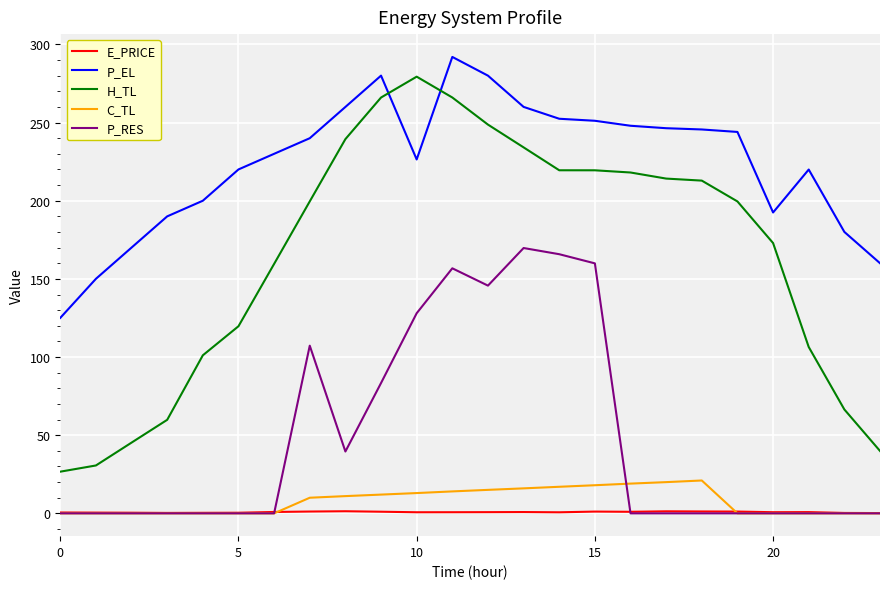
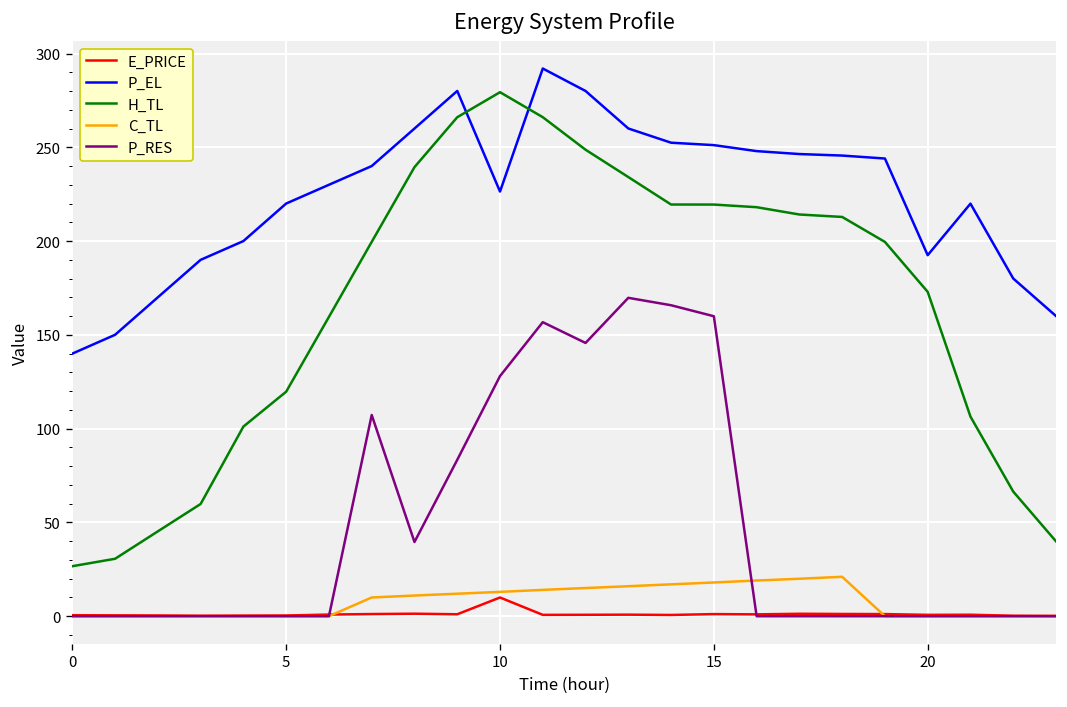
  {
    "E_PRICE": {
-     "10": 1,
+     "10": 10,
      "15": 1
    },
    "P_EL": {
-     "0": 125,
+     "0": 140,
      "5": 220,
      "10": 226,
      "15": 251,
      "20": 192
    },
    "H_TL": {
      "0": 27,
      "5": 120,
      "10": 279,
      "15": 219,
      "20": 173
    },
    "C_TL": {
      "10": 13,
      "15": 18
    },
    "P_RES": {
      "10": 128,
      "15": 160
    }
  }
